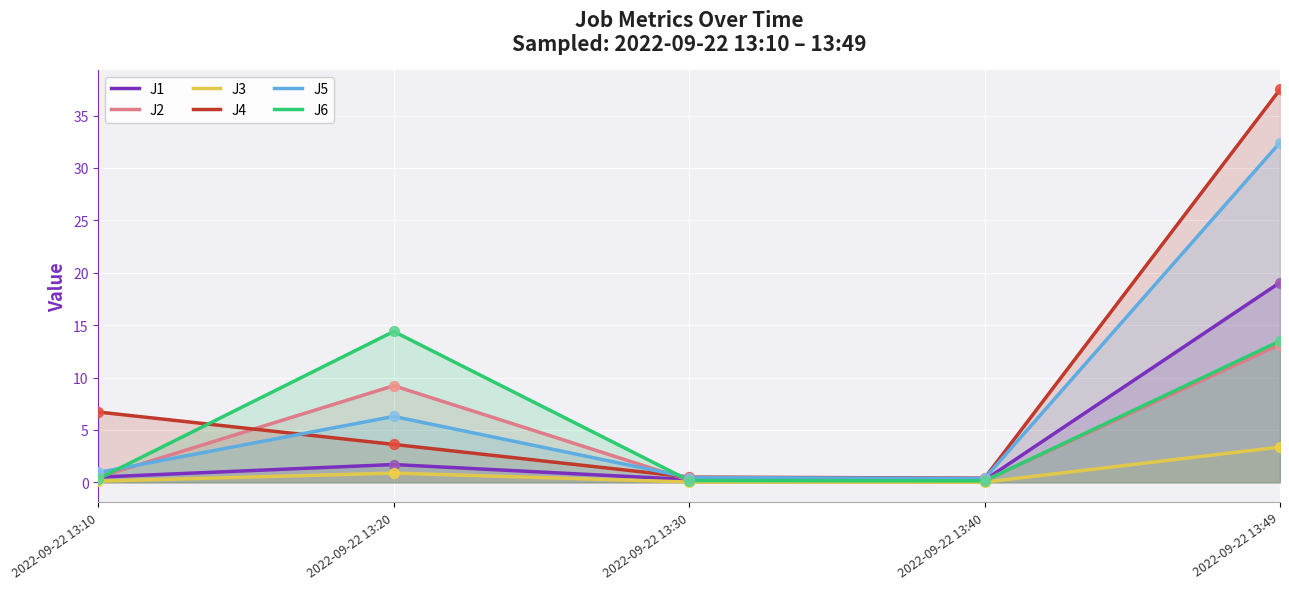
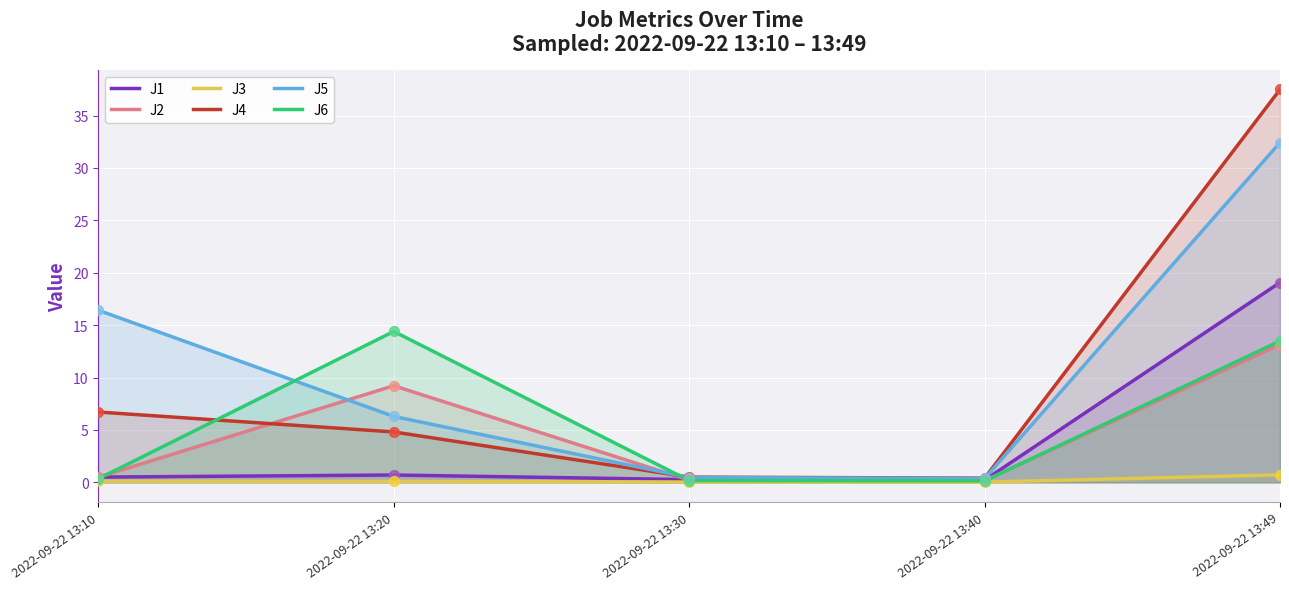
  {
    "J1": {
-     "2022-09-22 13:20": 1.7,
+     "2022-09-22 13:20": 0.7,
      "2022-09-22 13:49": 19.1
    },
    "J2": {
      "2022-09-22 13:20": 9.2,
      "2022-09-22 13:49": 13.2
    },
    "J3": {
-     "2022-09-22 13:20": 0.9,
-     "2022-09-22 13:49": 3.4
+     "2022-09-22 13:20": 0.1,
+     "2022-09-22 13:49": 0.7
    },
    "J4": {
      "2022-09-22 13:10": 6.7,
-     "2022-09-22 13:20": 3.6,
+     "2022-09-22 13:20": 4.8,
      "2022-09-22 13:49": 37.5
    },
    "J5": {
-     "2022-09-22 13:10": 0.9,
+     "2022-09-22 13:10": 16.4,
      "2022-09-22 13:20": 6.3,
      "2022-09-22 13:49": 32.4
    },
    "J6": {
      "2022-09-22 13:20": 14.4,
      "2022-09-22 13:49": 13.5
    }
  }
